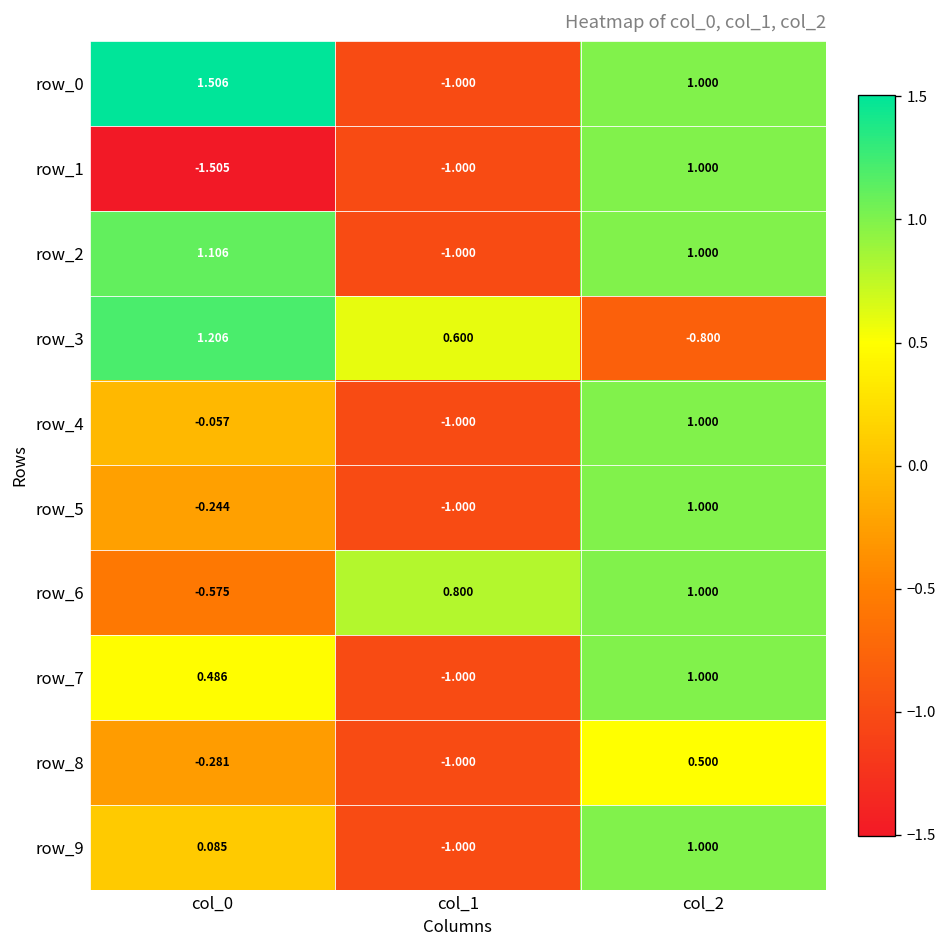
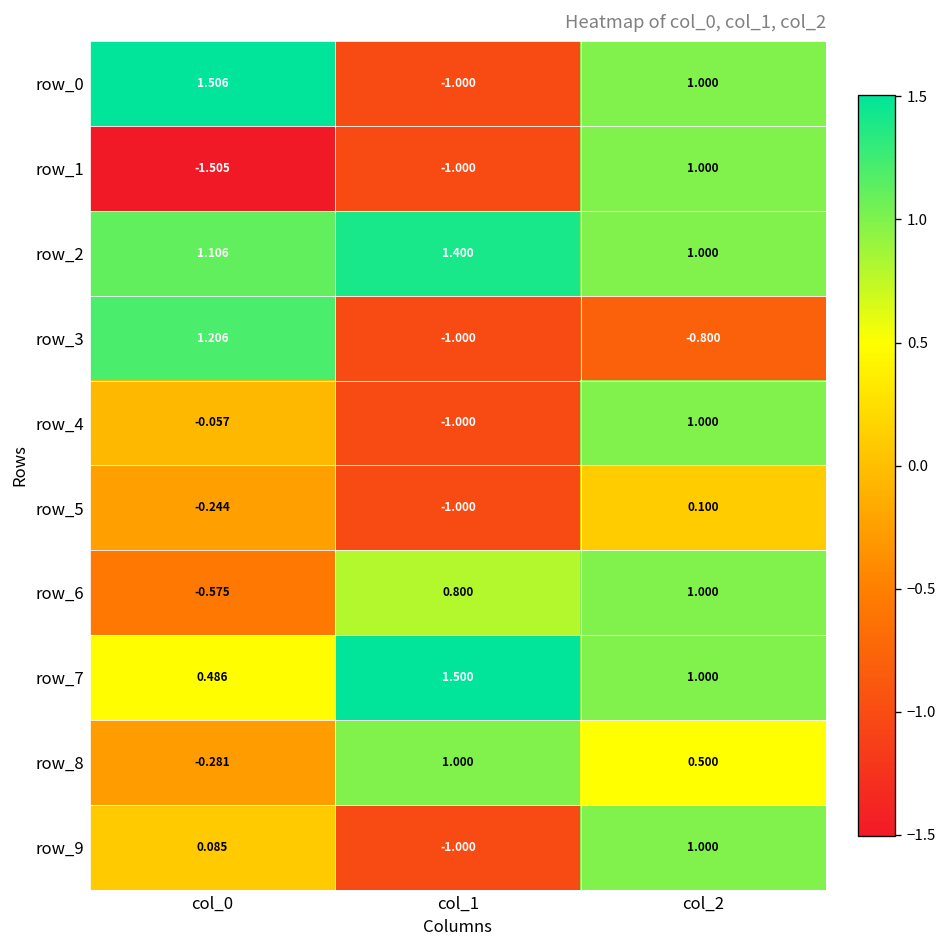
  {
    "row_0": {
      "col_0": 1.506,
      "col_1": -1.000,
      "col_2": 1.000
    },
    "row_1": {
      "col_0": -1.505,
      "col_1": -1.000,
      "col_2": 1.000
    },
    "row_2": {
      "col_0": 1.106,
-     "col_1": -1.000,
+     "col_1": 1.400,
      "col_2": 1.000
    },
    "row_3": {
      "col_0": 1.206,
-     "col_1": 0.600,
+     "col_1": -1.000,
      "col_2": -0.800
    },
    "row_4": {
      "col_0": -0.057,
      "col_1": -1.000,
      "col_2": 1.000
    },
    "row_5": {
      "col_0": -0.244,
      "col_1": -1.000,
-     "col_2": 1.000
+     "col_2": 0.100
    },
    "row_6": {
      "col_0": -0.575,
      "col_1": 0.800,
      "col_2": 1.000
    },
    "row_7": {
      "col_0": 0.486,
-     "col_1": -1.000,
+     "col_1": 1.500,
      "col_2": 1.000
    },
    "row_8": {
      "col_0": -0.281,
-     "col_1": -1.000,
+     "col_1": 1.000,
      "col_2": 0.500
    },
    "row_9": {
      "col_0": 0.085,
      "col_1": -1.000,
      "col_2": 1.000
    }
  }
